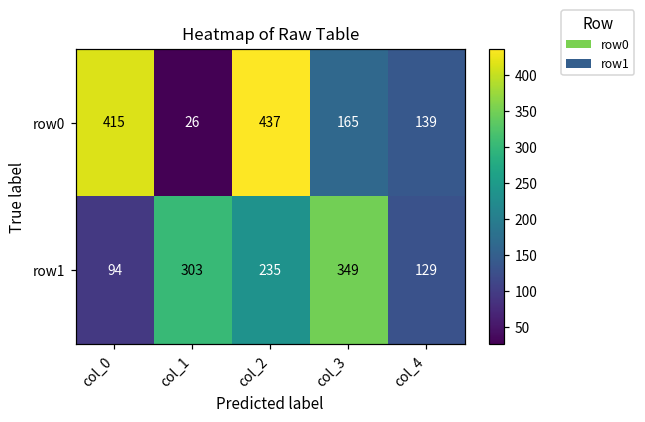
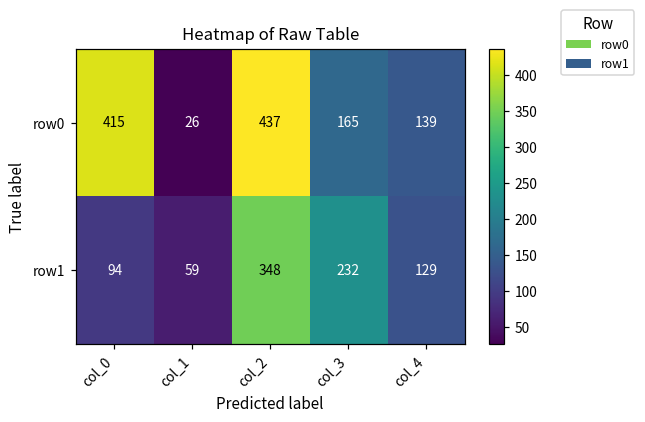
  {
    "row0": {
      "col_0": 415,
      "col_1": 26,
      "col_2": 437,
      "col_3": 165,
      "col_4": 139
    },
    "row1": {
      "col_0": 94,
-     "col_1": 303,
-     "col_2": 235,
-     "col_3": 349,
+     "col_1": 59,
+     "col_2": 348,
+     "col_3": 232,
      "col_4": 129
    }
  }
